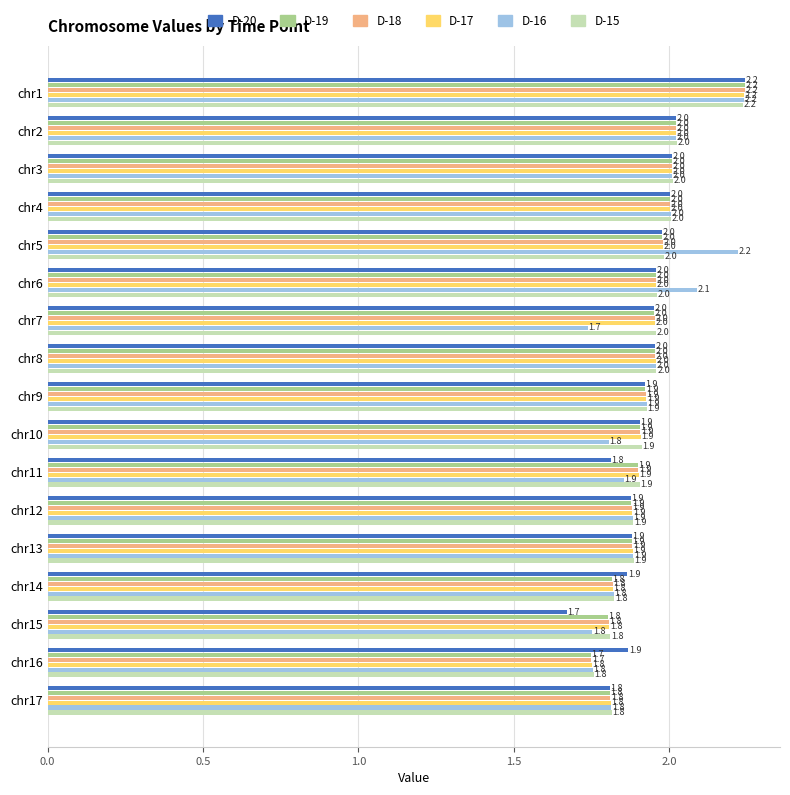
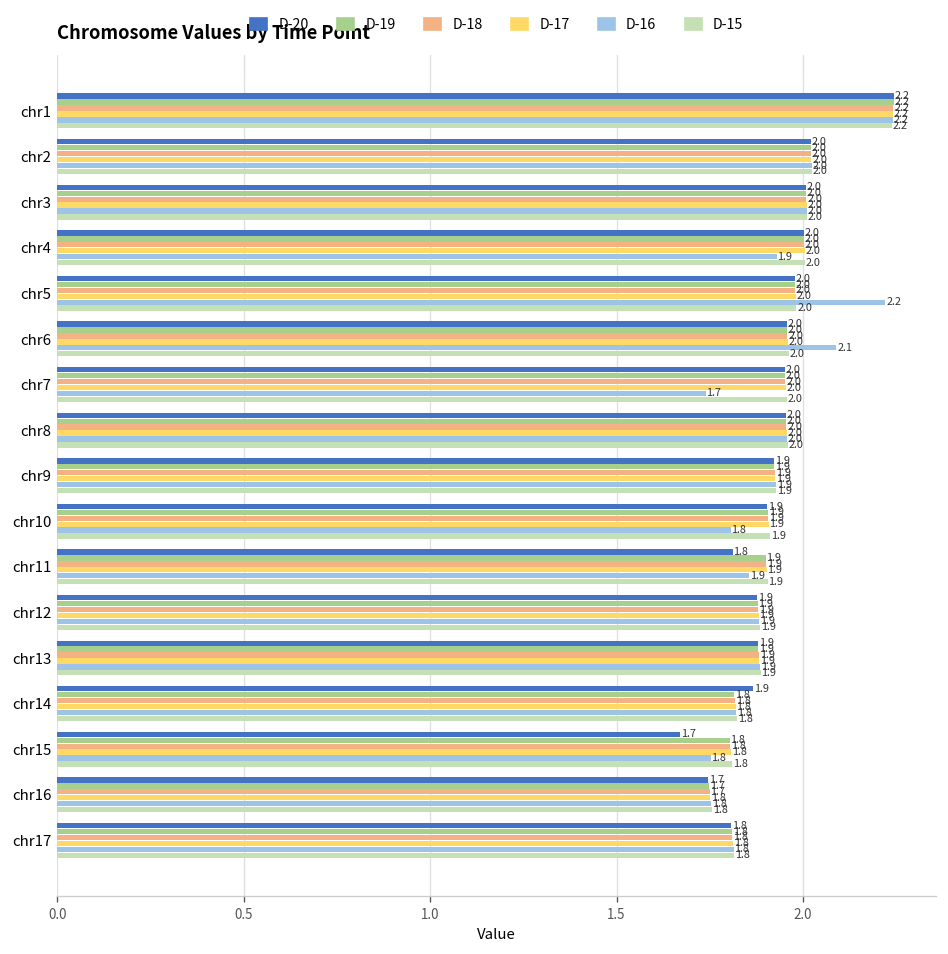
  {
    "D-20": {
      "chr11": 1.8,
      "chr14": 1.9,
      "chr15": 1.7,
-     "chr16": 1.9
+     "chr16": 1.7
    },
    "D-16": {
-     "chr4": 2.0,
+     "chr4": 1.9,
      "chr5": 2.2,
      "chr6": 2.1,
      "chr7": 1.7,
      "chr10": 1.8,
      "chr11": 1.9,
      "chr15": 1.8
    }
  }
